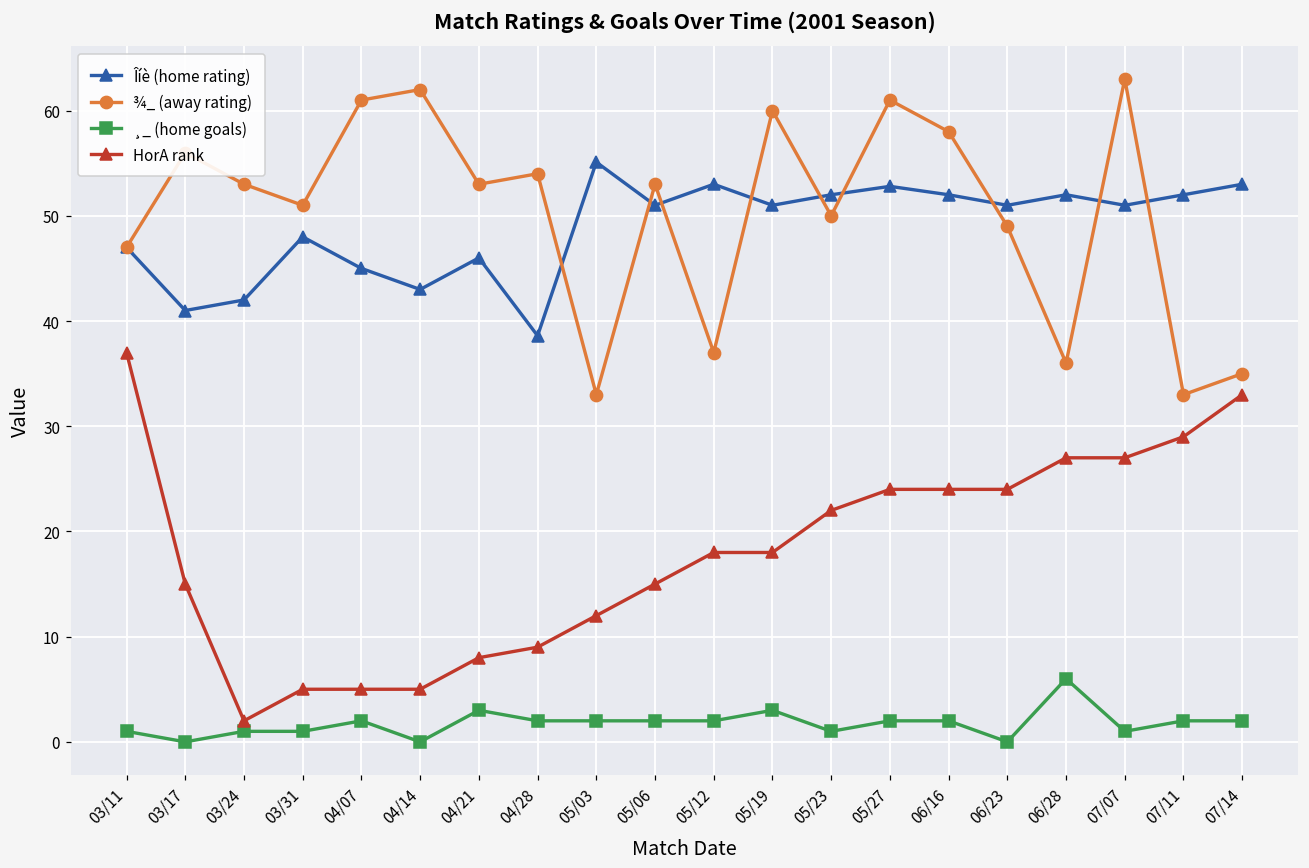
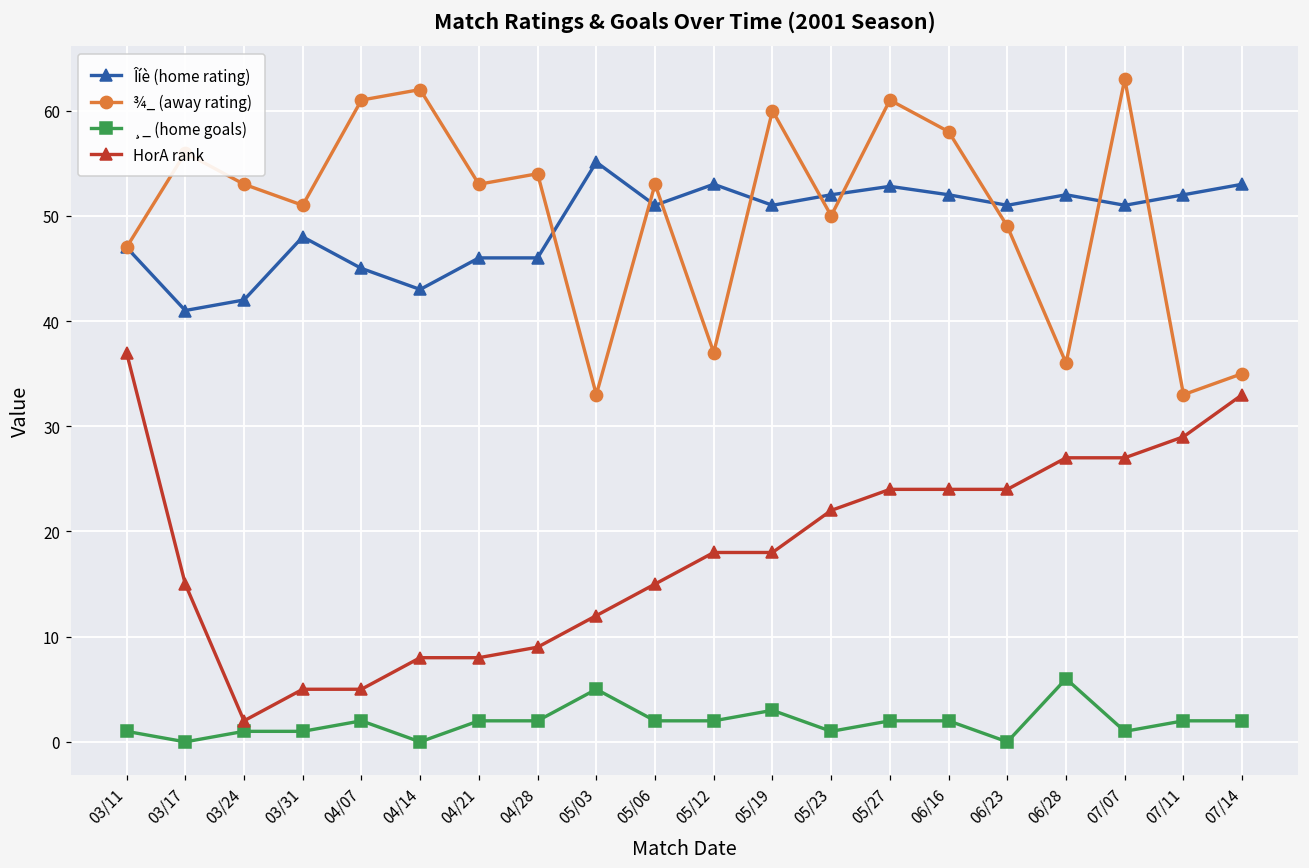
  {
    "Îíè (home rating)": {
      "03/17": 41,
      "03/24": 42,
      "03/31": 48,
      "04/07": 45,
      "04/14": 43,
      "04/21": 46,
-     "04/28": 39,
+     "04/28": 46,
      "05/03": 55,
      "05/06": 51,
      "05/12": 53,
      "05/19": 51,
      "05/23": 52,
      "05/27": 53,
      "06/16": 52,
      "06/23": 51,
      "06/28": 52,
      "07/07": 51,
      "07/11": 52,
      "07/14": 53
    },
    "¾_ (away rating)": {
      "03/24": 53,
      "03/31": 51,
      "04/07": 61,
      "04/14": 62,
      "04/21": 53,
      "04/28": 54,
      "05/03": 33,
      "05/06": 53,
      "05/12": 37,
      "05/19": 60,
      "05/23": 50,
      "05/27": 61,
      "06/16": 58,
      "06/23": 49,
      "06/28": 36,
      "07/07": 63,
      "07/11": 33,
      "07/14": 35
    },
    "¸_ (home goals)": {
      "03/11": 1,
      "03/17": 0,
      "03/24": 1,
      "03/31": 1,
      "04/07": 2,
      "04/14": 0,
-     "04/21": 3,
+     "04/21": 2,
      "04/28": 2,
-     "05/03": 2,
+     "05/03": 5,
      "05/06": 2,
      "05/12": 2,
      "05/19": 3,
      "05/23": 1,
      "05/27": 2,
      "06/16": 2,
      "06/23": 0,
      "06/28": 6,
      "07/07": 1,
      "07/11": 2,
      "07/14": 2
    },
    "HorA rank": {
      "03/11": 37,
      "03/17": 15,
      "03/24": 2,
      "03/31": 5,
      "04/07": 5,
-     "04/14": 5,
+     "04/14": 8,
      "04/21": 8,
      "04/28": 9,
      "05/03": 12,
      "05/06": 15,
      "05/12": 18,
      "05/19": 18,
      "05/23": 22,
      "05/27": 24,
      "06/16": 24,
      "06/23": 24,
      "06/28": 27,
      "07/07": 27,
      "07/11": 29,
      "07/14": 33
    }
  }
